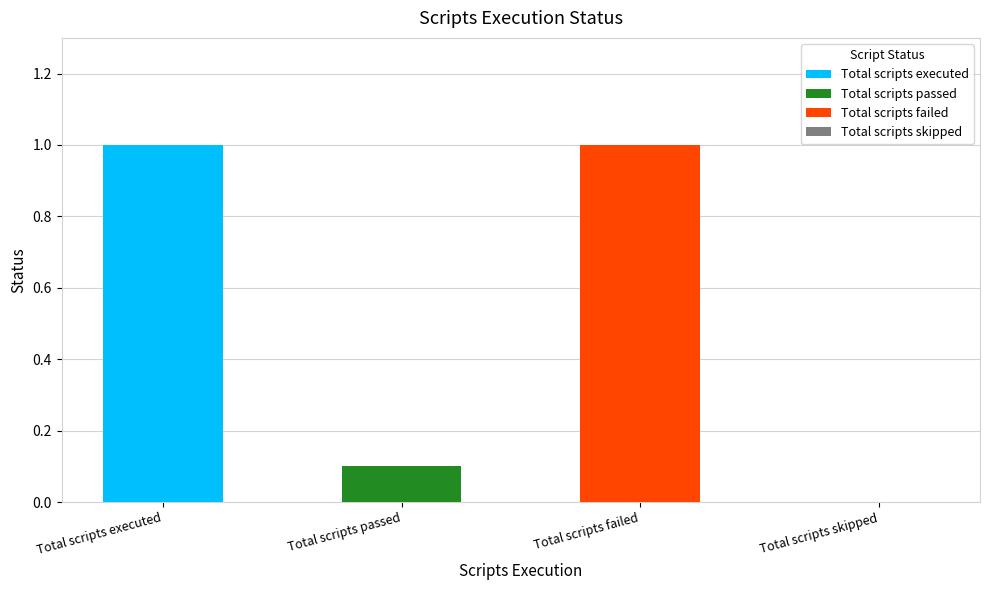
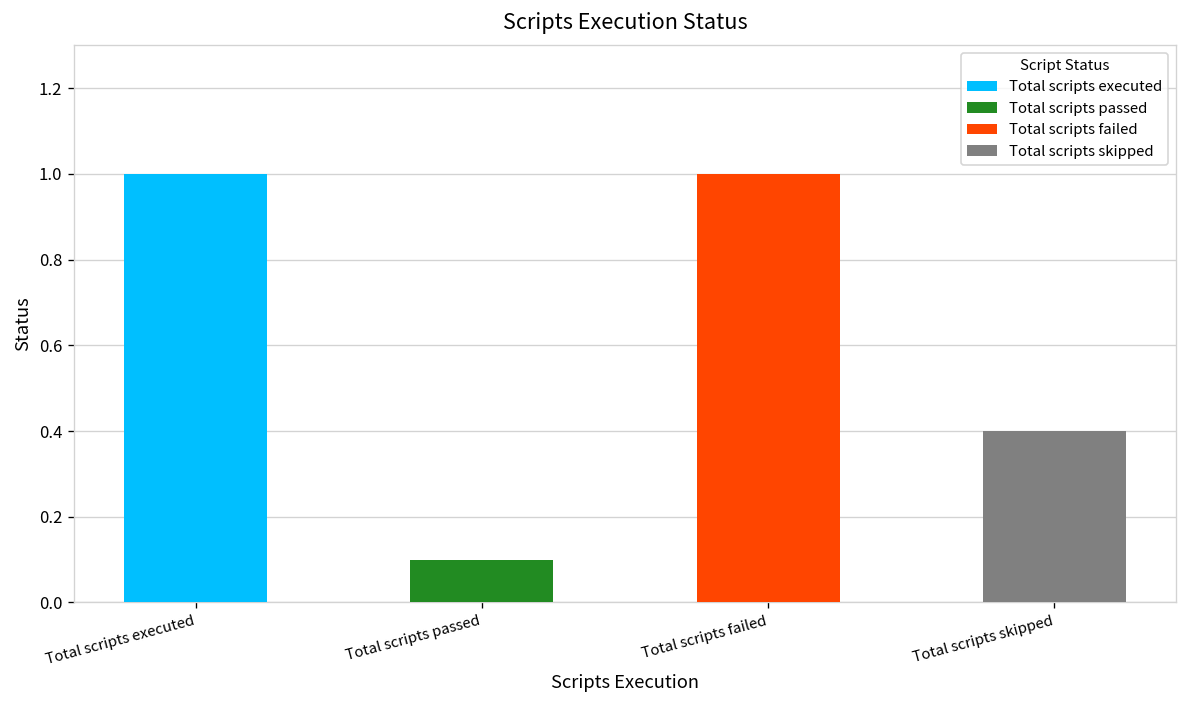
  {
    "Total scripts executed": 1.0,
    "Total scripts passed": 0.1,
    "Total scripts failed": 1.0,
-   "Total scripts skipped": 0.0
+   "Total scripts skipped": 0.4
  }
